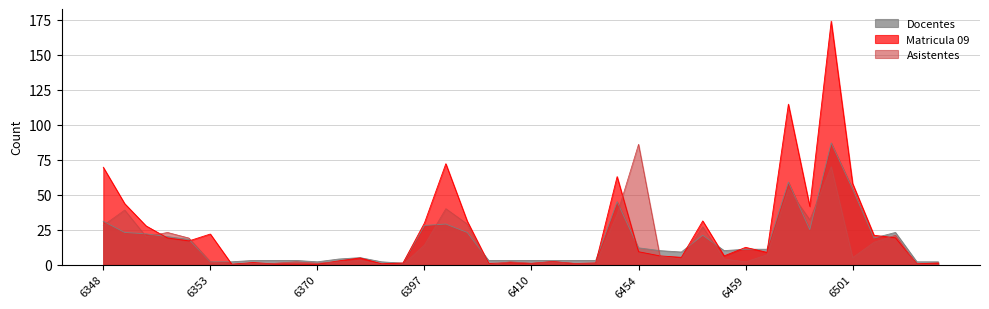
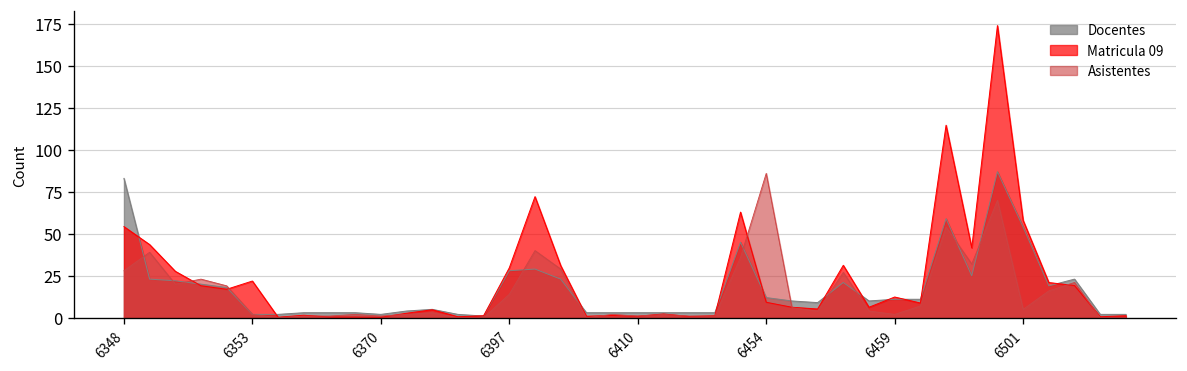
  {
    "Docentes": {
-     "6348": 31,
+     "6348": 83,
      "6410": 3,
      "6454": 12,
      "6501": 54
    },
    "Matricula 09": {
-     "6348": 70,
+     "6348": 54,
      "6353": 22,
      "6454": 9,
      "6501": 58
    },
    "Asistentes": {
      "6348": 28,
      "6397": 14,
      "6454": 86,
      "6459": 2,
      "6501": 5
    }
  }
